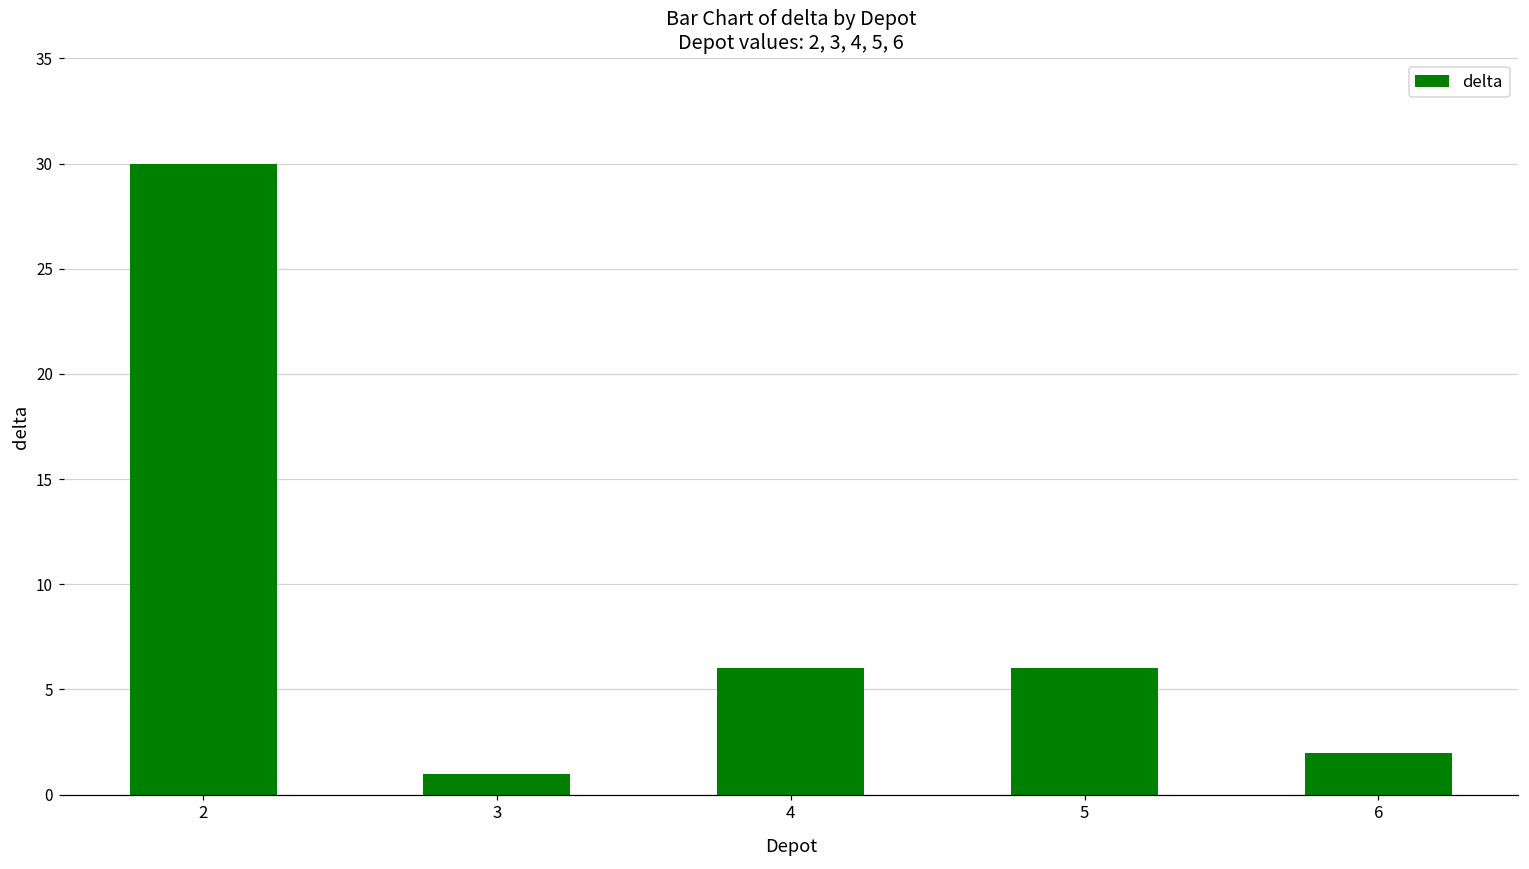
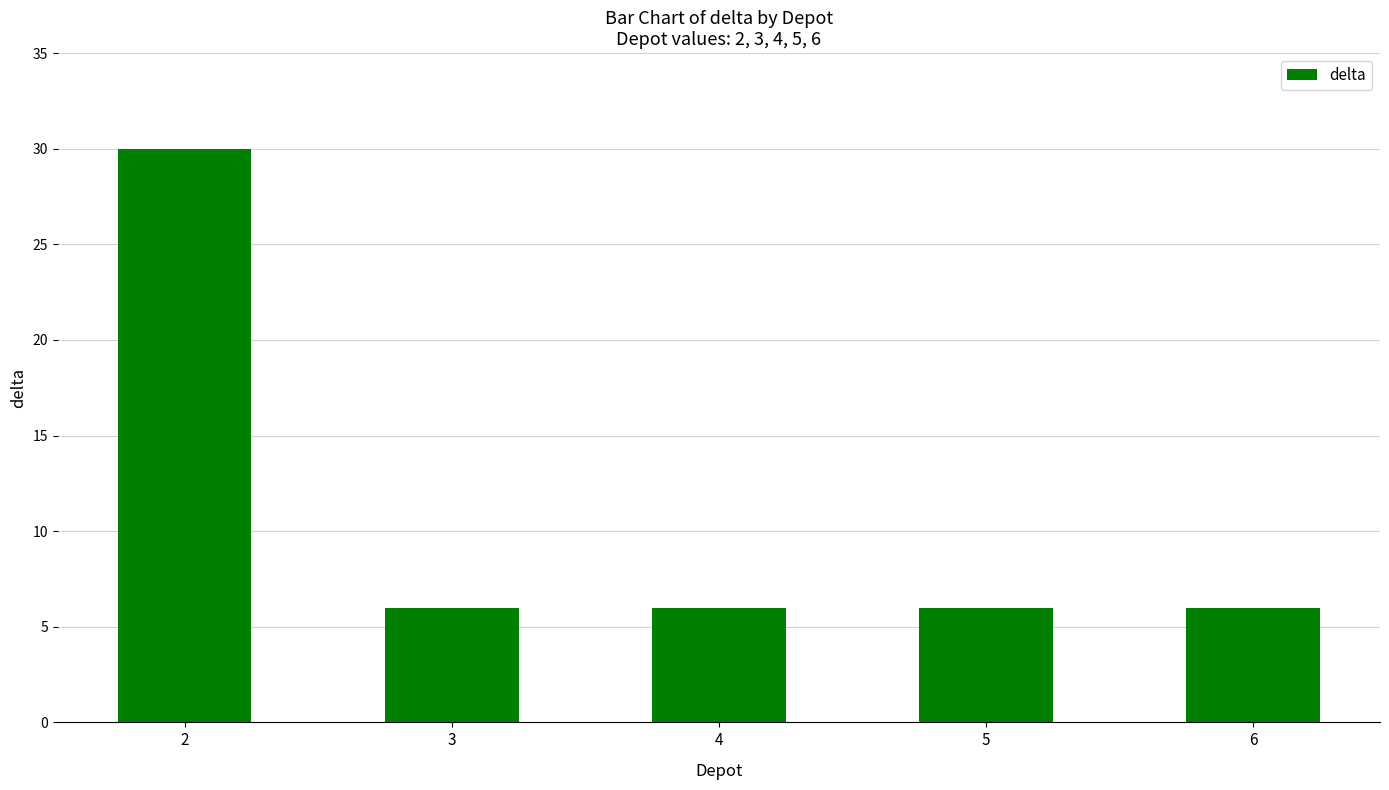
  {
    "2": 30,
-   "3": 1,
+   "3": 6,
    "4": 6,
    "5": 6,
-   "6": 2
+   "6": 6
  }
